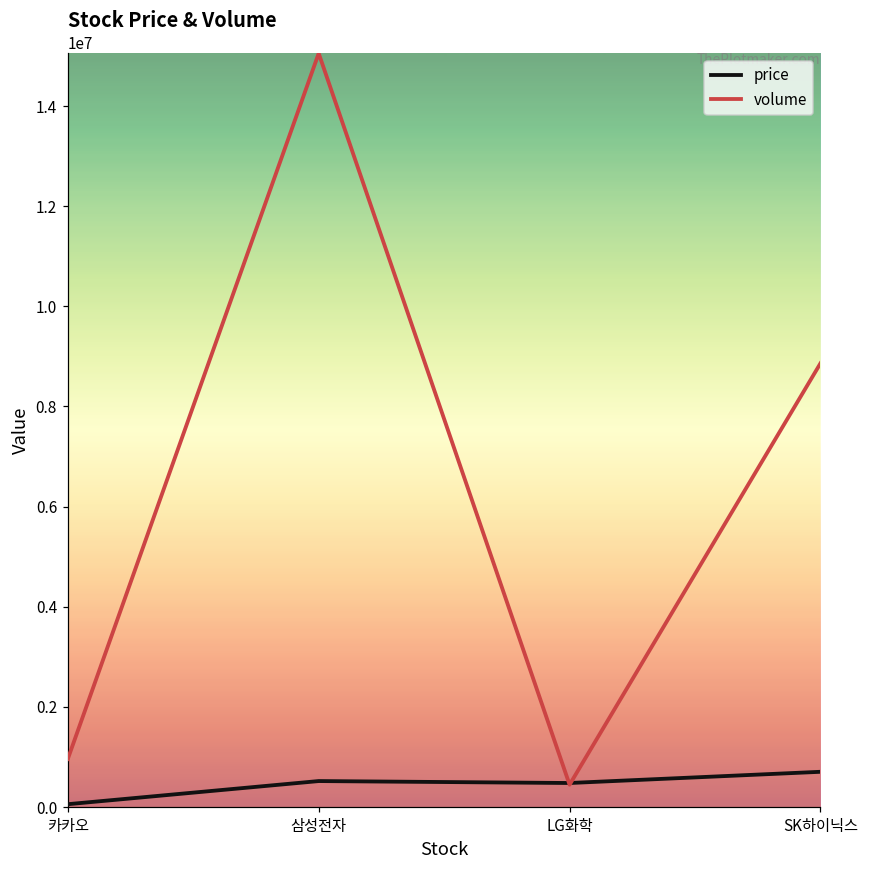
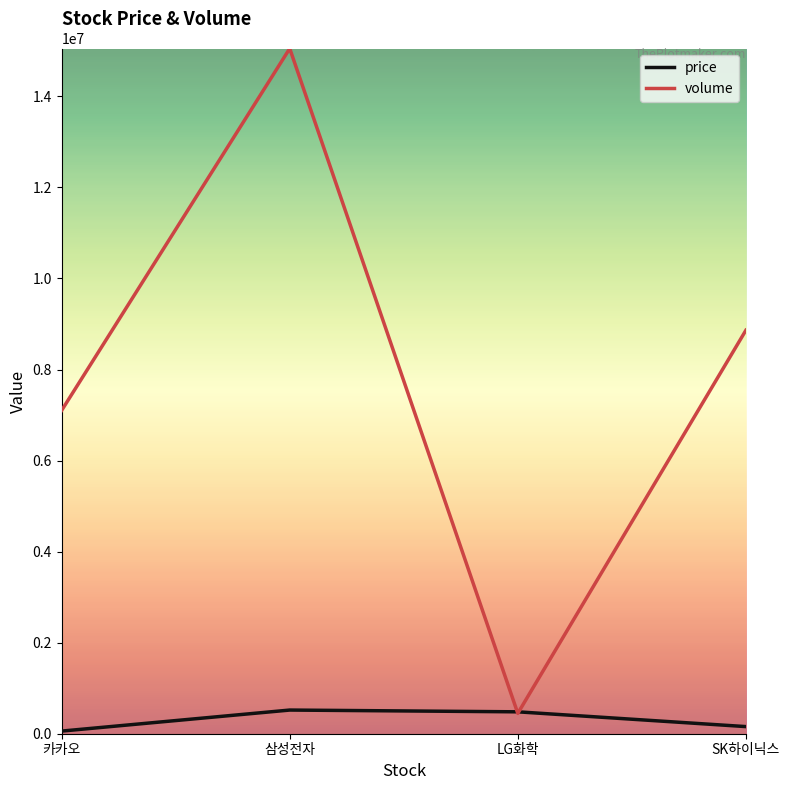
  {
    "price": {
      "카카오": 100000,
      "삼성전자": 500000,
-     "SK하이닉스": 700000
+     "SK하이닉스": 200000
    },
    "volume": {
-     "카카오": 1000000,
+     "카카오": 7100000,
      "삼성전자": 15100000,
      "SK하이닉스": 8900000
    }
  }
